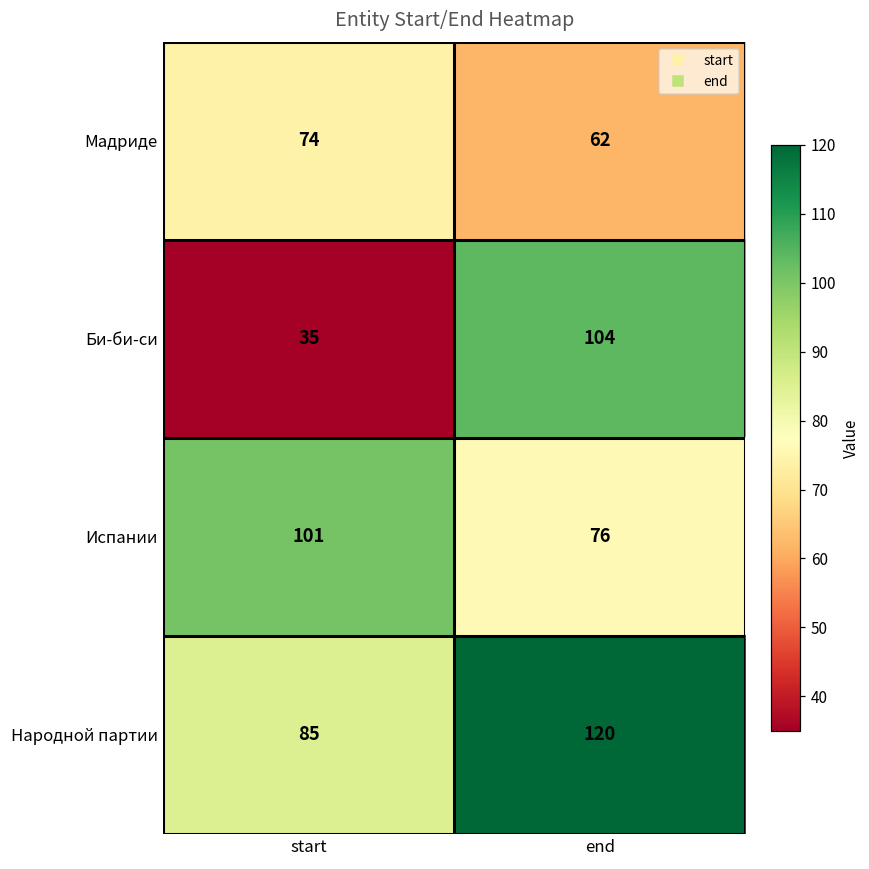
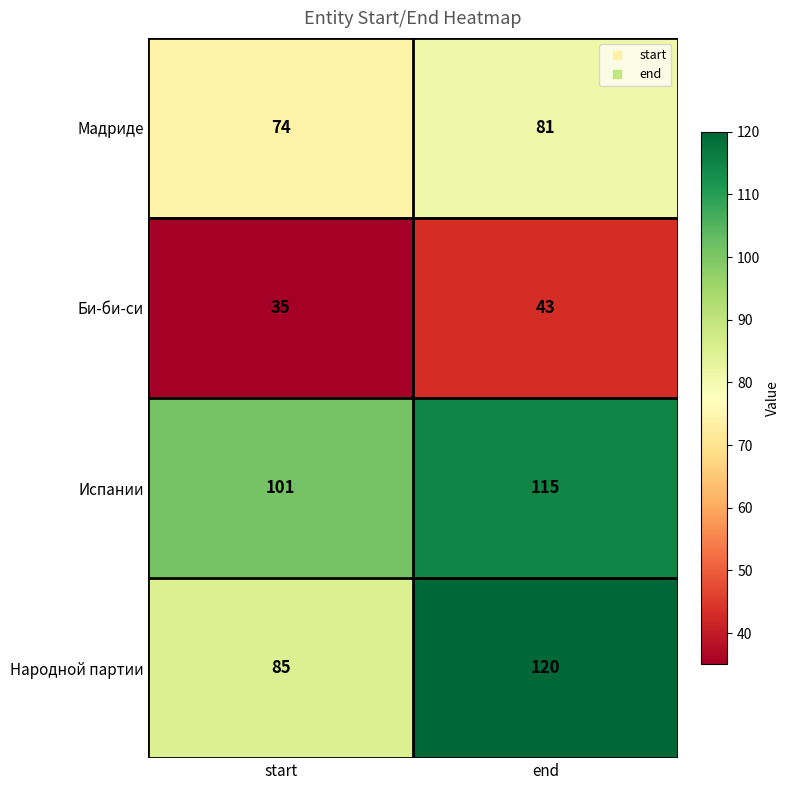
  {
    "Мадриде": {
      "start": 74,
-     "end": 62
+     "end": 81
    },
    "Би-би-си": {
      "start": 35,
-     "end": 104
+     "end": 43
    },
    "Испании": {
      "start": 101,
-     "end": 76
+     "end": 115
    },
    "Народной партии": {
      "start": 85,
      "end": 120
    }
  }
